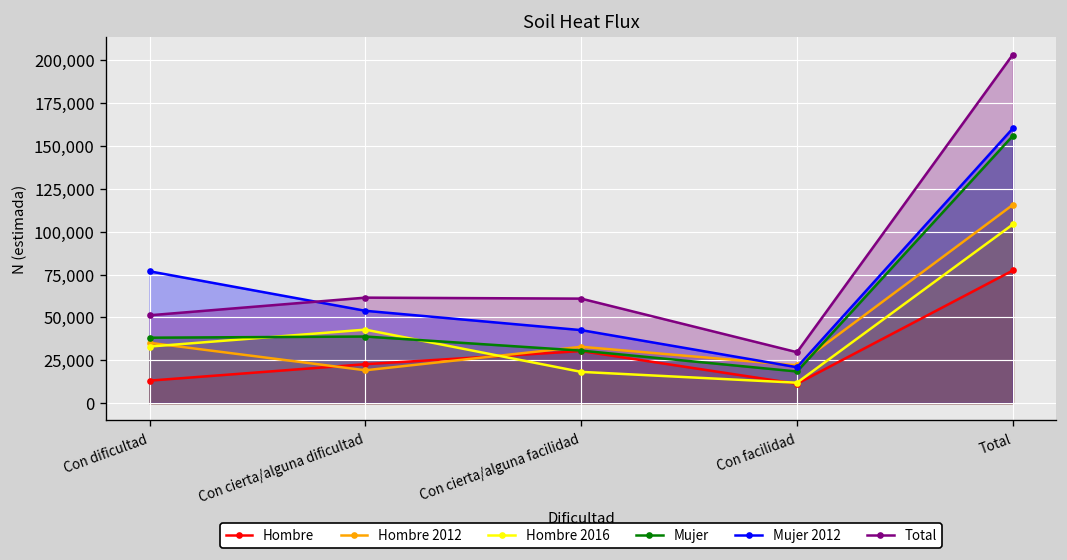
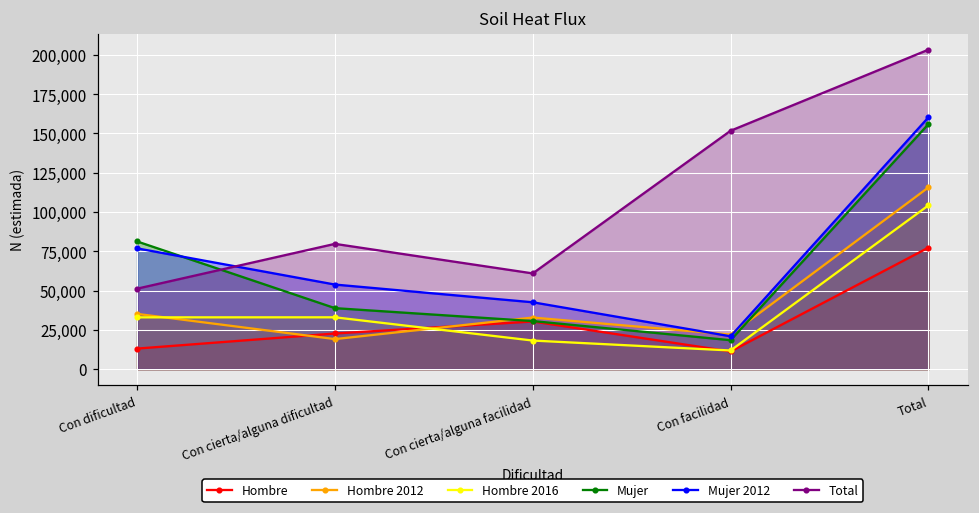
  {
    "Hombre": {
      "Con dificultad": "13,000",
      "Con cierta/alguna dificultad": "23,000",
      "Total": "77,000"
    },
    "Hombre 2012": {
      "Con dificultad": "35,000",
      "Con cierta/alguna dificultad": "19,000",
      "Con cierta/alguna facilidad": "33,000",
      "Total": "116,000"
    },
    "Hombre 2016": {
      "Con dificultad": "33,000",
-     "Con cierta/alguna dificultad": "43,000",
+     "Con cierta/alguna dificultad": "33,000",
      "Con cierta/alguna facilidad": "18,000",
      "Total": "104,000"
    },
    "Mujer": {
-     "Con dificultad": "38,000",
+     "Con dificultad": "81,000",
      "Con cierta/alguna dificultad": "39,000",
      "Con facilidad": "18,000",
      "Total": "156,000"
    },
    "Mujer 2012": {
      "Con dificultad": "77,000",
      "Con cierta/alguna dificultad": "54,000",
      "Con cierta/alguna facilidad": "43,000",
      "Total": "160,000"
    },
    "Total": {
      "Con dificultad": "51,000",
-     "Con cierta/alguna dificultad": "62,000",
+     "Con cierta/alguna dificultad": "80,000",
      "Con cierta/alguna facilidad": "61,000",
-     "Con facilidad": "30,000",
+     "Con facilidad": "152,000",
      "Total": "203,000"
    }
  }
